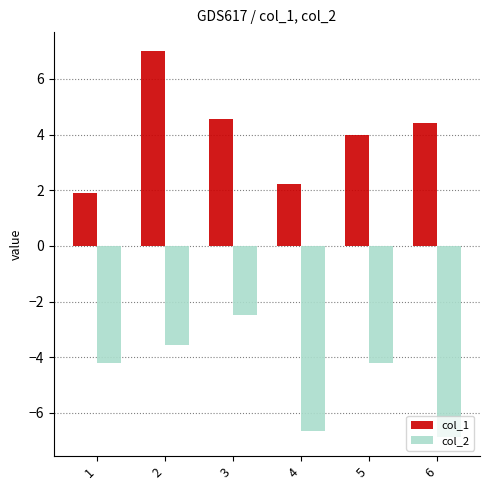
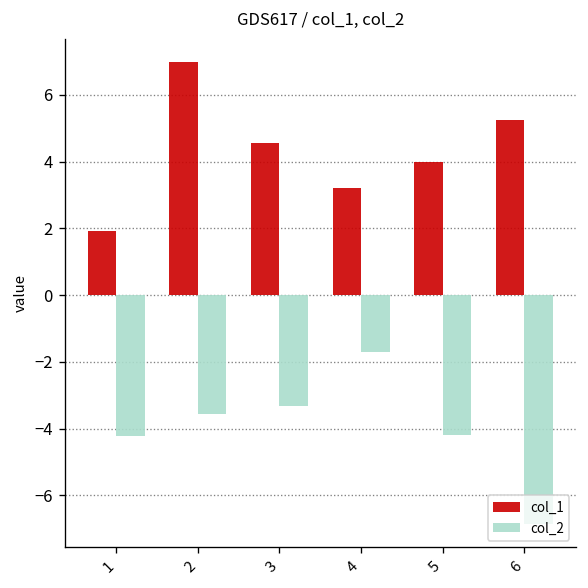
  {
    "col_1": {
      "1": 1.9,
      "2": 7.0,
      "3": 4.6,
-     "4": 2.2,
+     "4": 3.2,
      "5": 4.0,
-     "6": 4.4
+     "6": 5.2
    },
    "col_2": {
      "1": -4.2,
      "2": -3.6,
-     "3": -2.5,
-     "4": -6.7,
+     "3": -3.3,
+     "4": -1.7,
      "5": -4.2
    }
  }
